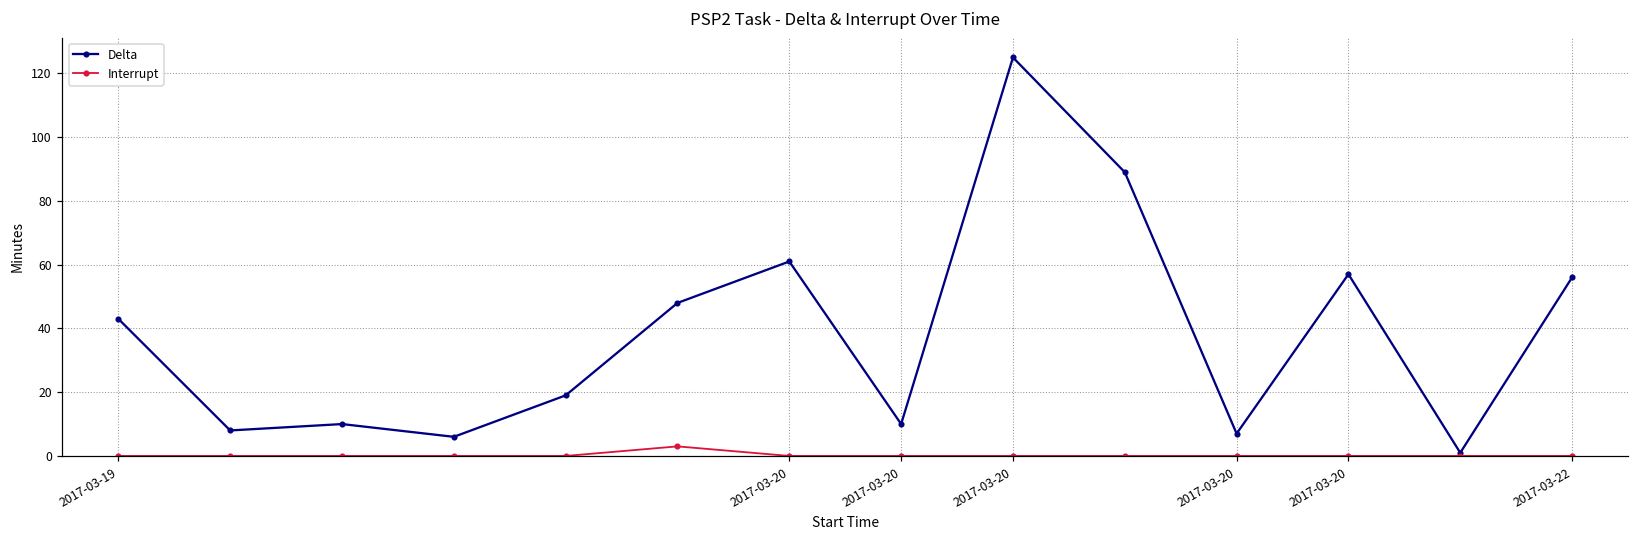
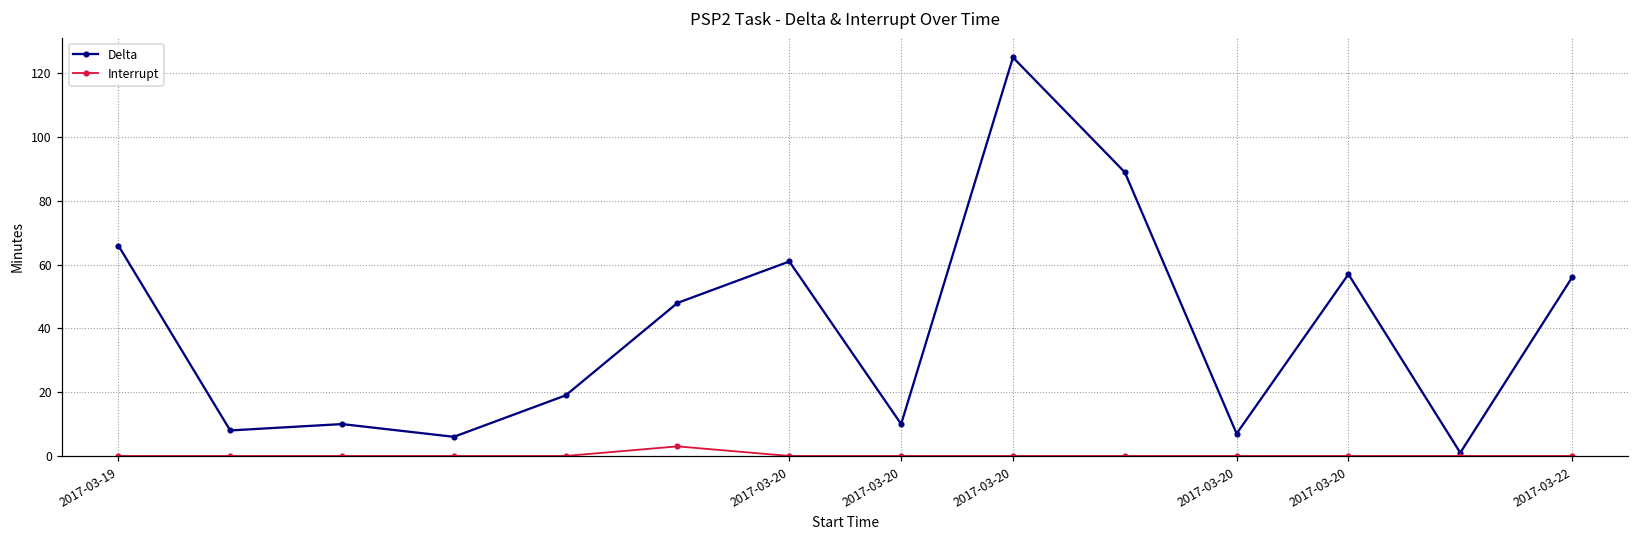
  {
    "Delta": {
-     "2017-03-19": 43,
+     "2017-03-19": 66,
      "2017-03-22": 56
    },
    "Interrupt": {
      "2017-03-19": 0,
      "2017-03-22": 0
    }
  }
